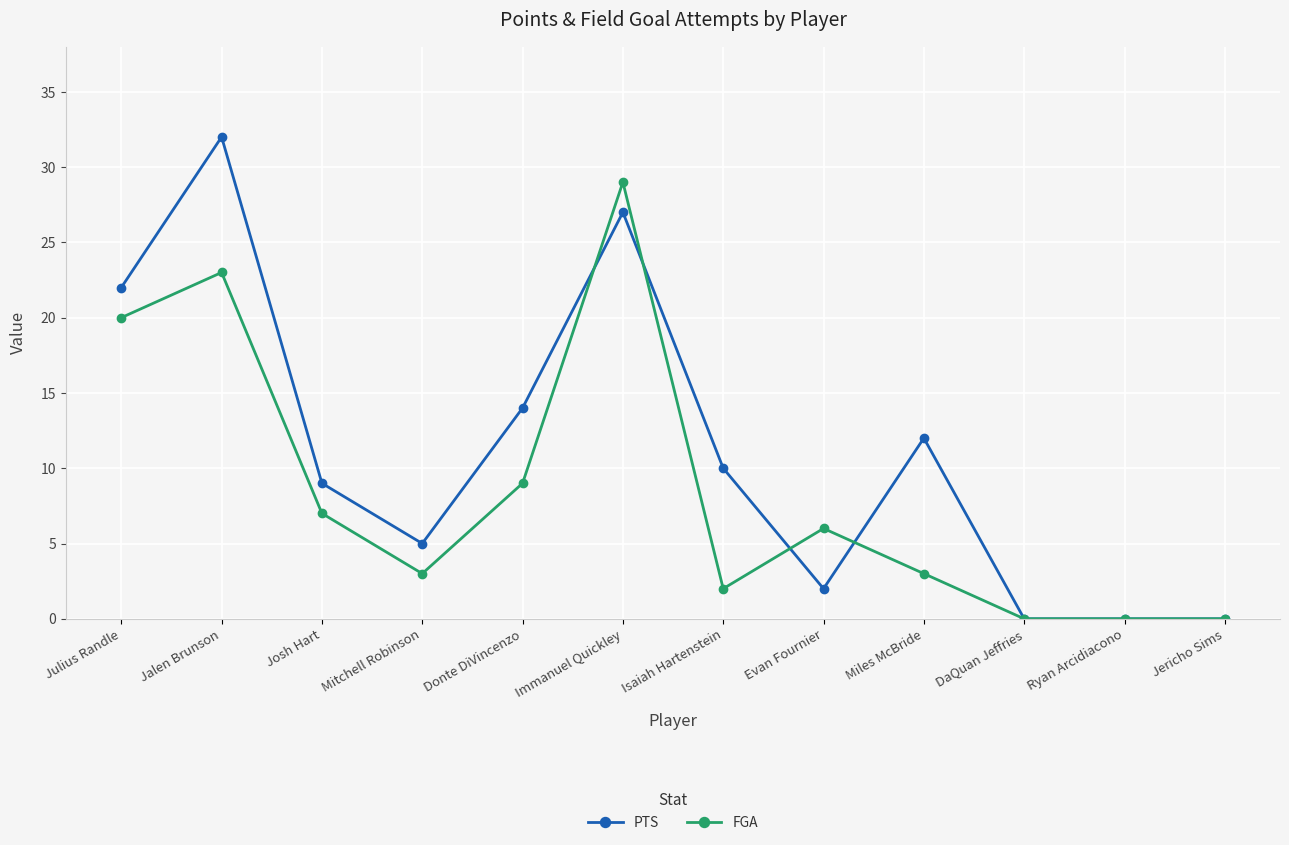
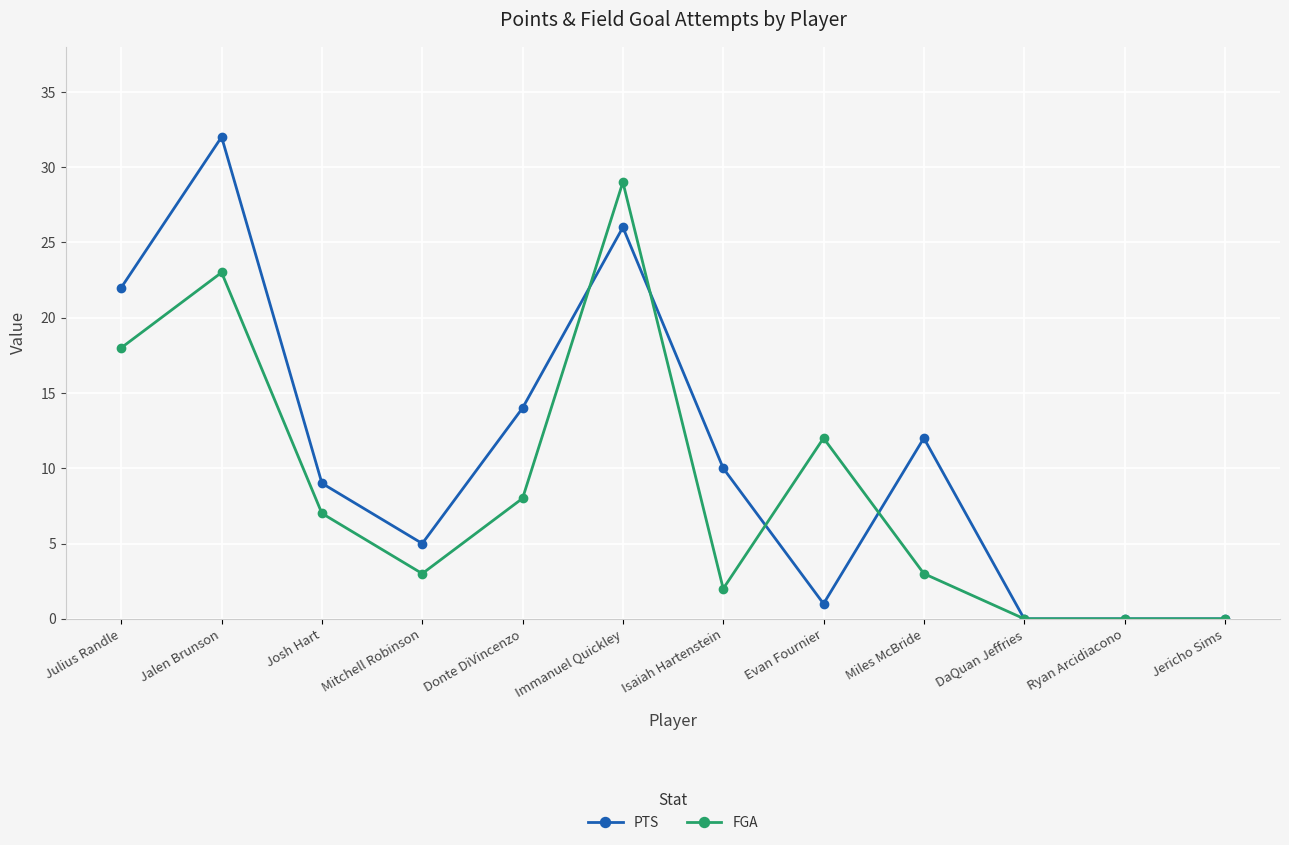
  {
    "PTS": {
      "Julius Randle": 22,
      "Jalen Brunson": 32,
      "Josh Hart": 9,
      "Mitchell Robinson": 5,
      "Donte DiVincenzo": 14,
-     "Immanuel Quickley": 27,
+     "Immanuel Quickley": 26,
      "Isaiah Hartenstein": 10,
-     "Evan Fournier": 2,
+     "Evan Fournier": 1,
      "Miles McBride": 12
    },
    "FGA": {
-     "Julius Randle": 20,
+     "Julius Randle": 18,
      "Jalen Brunson": 23,
      "Josh Hart": 7,
      "Mitchell Robinson": 3,
-     "Donte DiVincenzo": 9,
+     "Donte DiVincenzo": 8,
      "Immanuel Quickley": 29,
      "Isaiah Hartenstein": 2,
-     "Evan Fournier": 6,
+     "Evan Fournier": 12,
      "Miles McBride": 3
    }
  }
